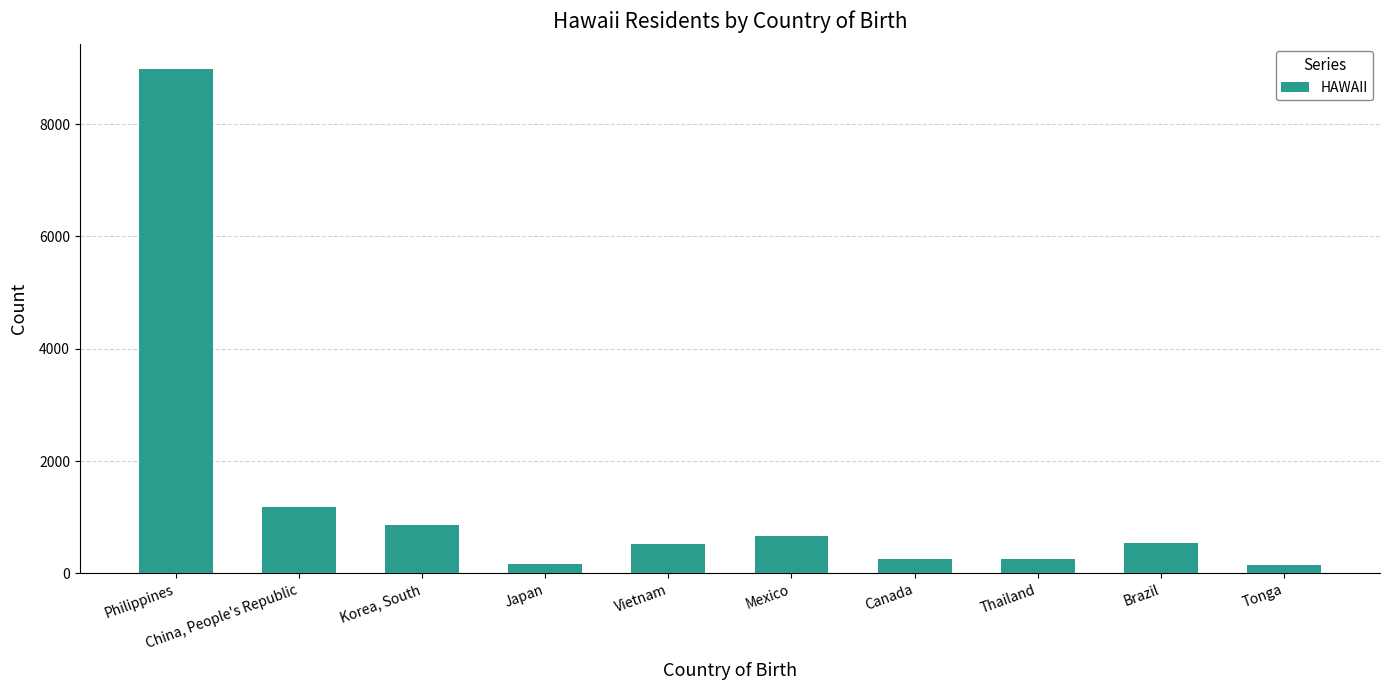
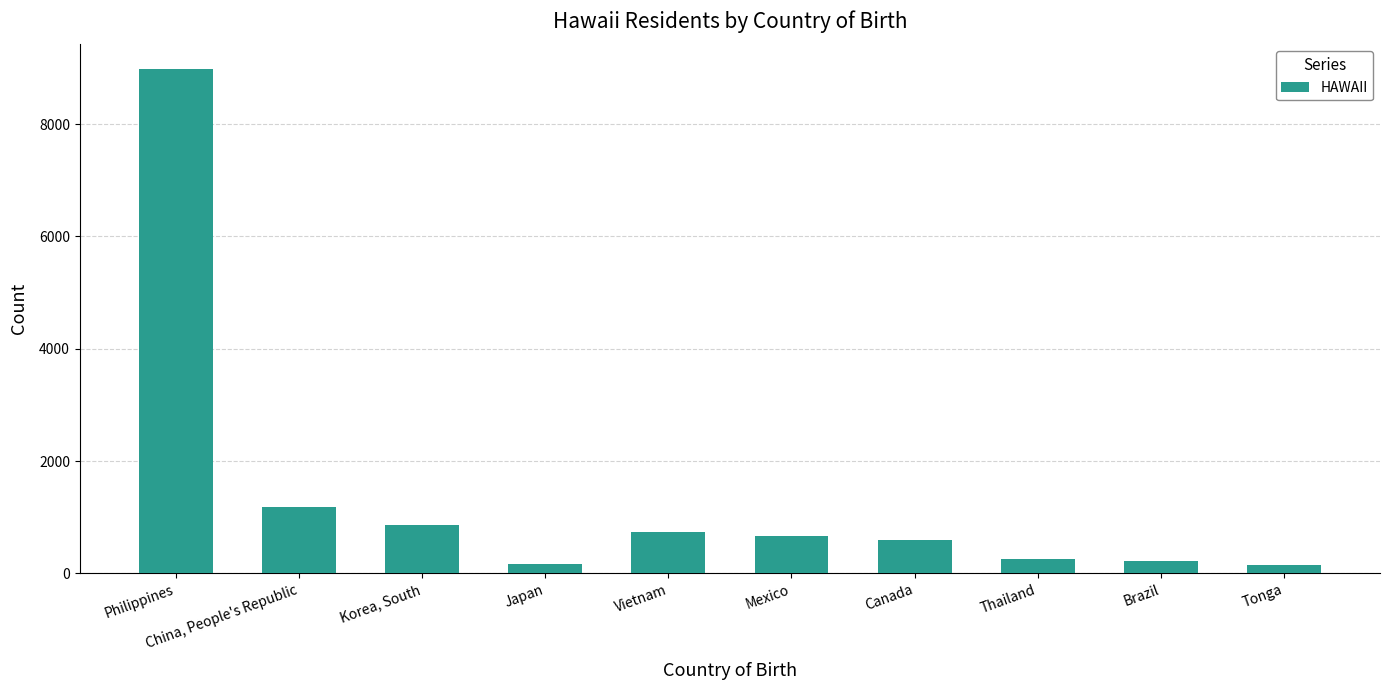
  {
    "Philippines": 9000,
    "China, People's Republic": 1200,
    "Korea, South": 900,
    "Japan": 200,
-   "Vietnam": 500,
+   "Vietnam": 700,
    "Mexico": 700,
-   "Canada": 300,
+   "Canada": 600,
    "Thailand": 200,
-   "Brazil": 500,
+   "Brazil": 200,
    "Tonga": 100
  }
